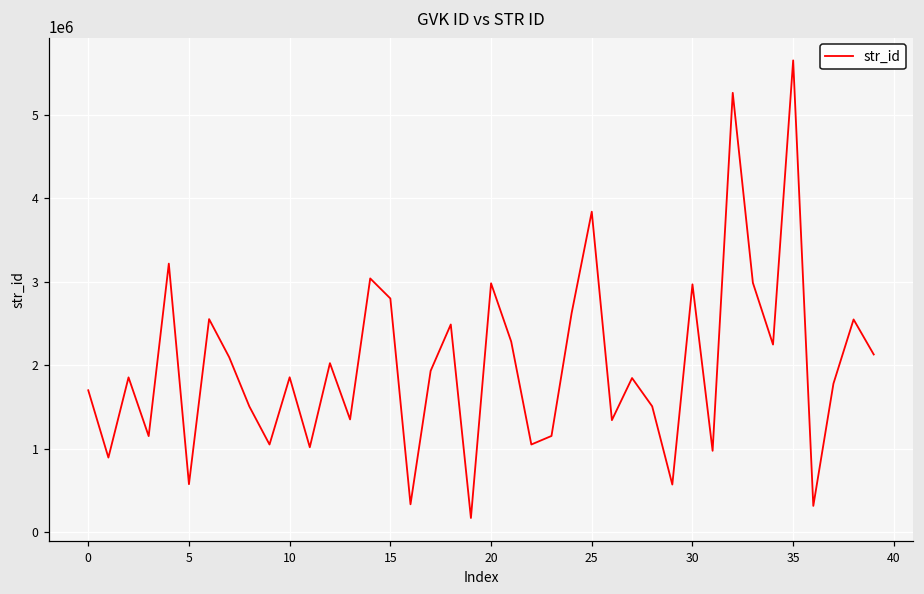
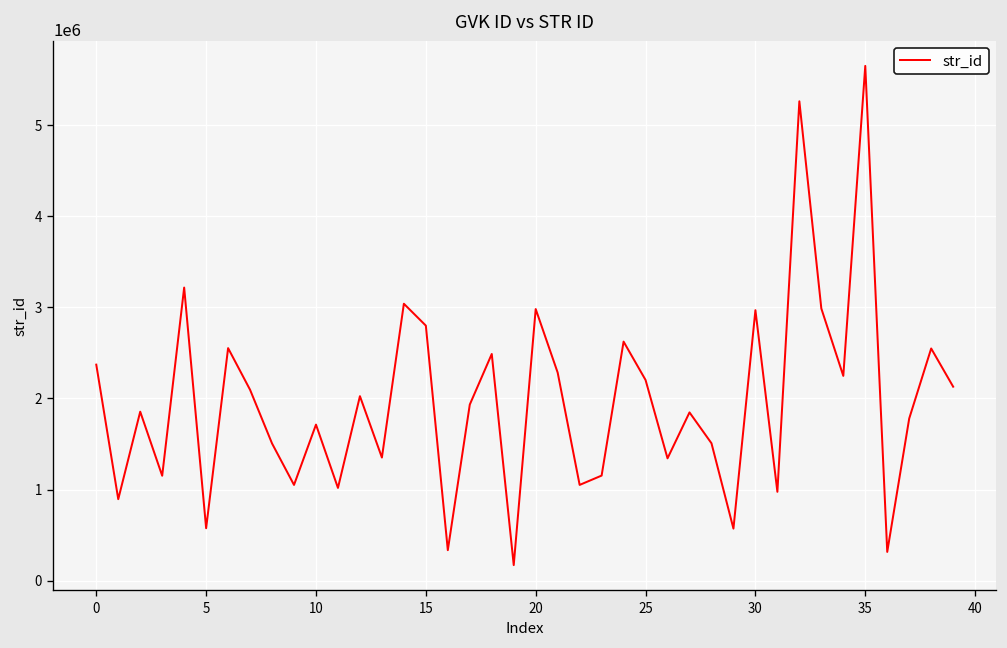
  {
-   "0": 1700000,
+   "0": 2400000,
    "5": 600000,
-   "10": 1900000,
+   "10": 1700000,
    "15": 2800000,
    "20": 3000000,
-   "25": 3800000,
+   "25": 2200000,
    "30": 3000000,
    "35": 5600000
  }
